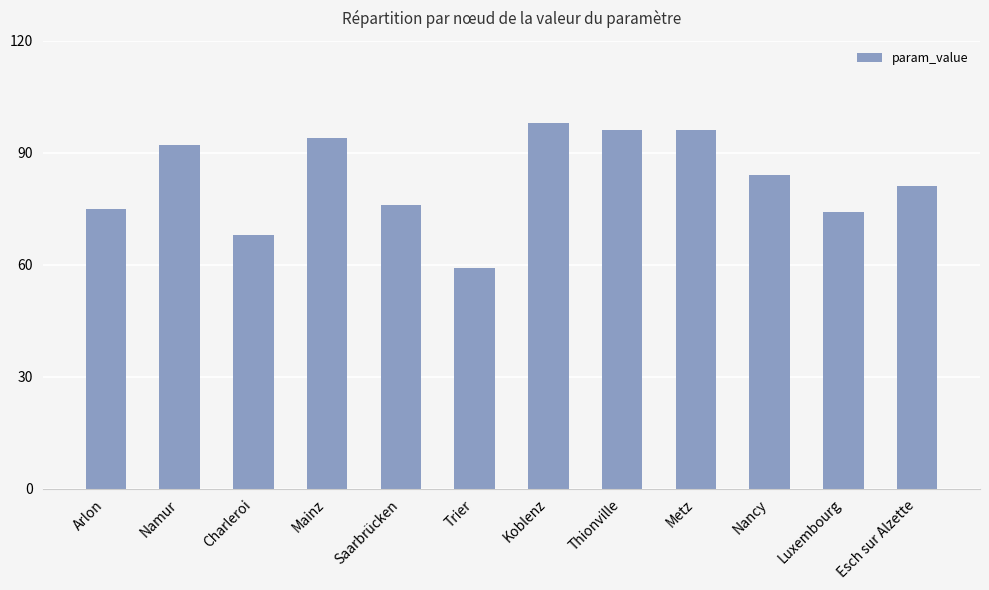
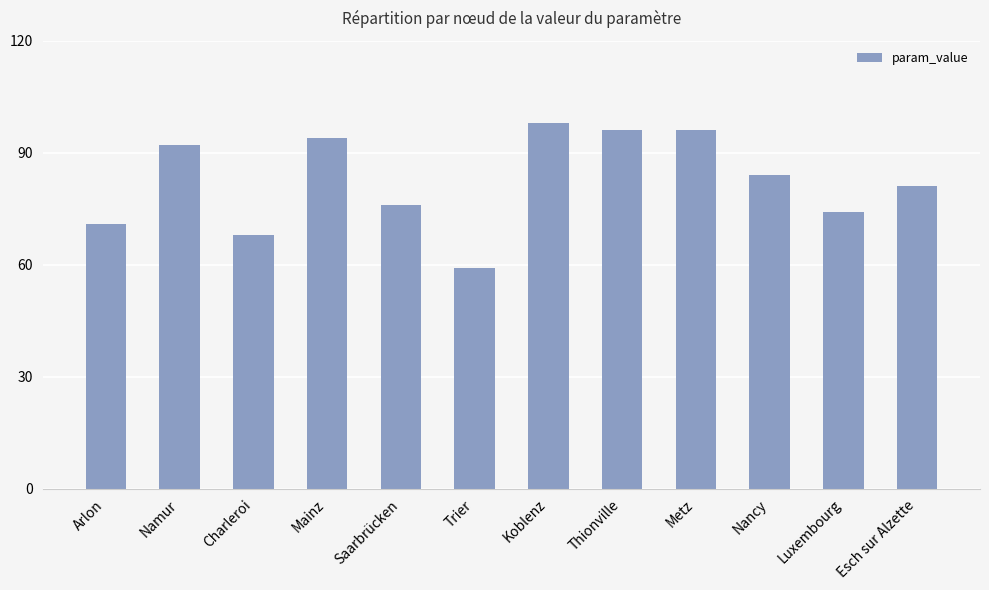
  {
-   "Arlon": 75,
+   "Arlon": 71,
    "Namur": 92,
    "Charleroi": 68,
    "Mainz": 94,
    "Saarbrücken": 76,
    "Trier": 59,
    "Koblenz": 98,
    "Thionville": 96,
    "Metz": 96,
    "Nancy": 84,
    "Luxembourg": 74,
    "Esch sur Alzette": 81
  }
